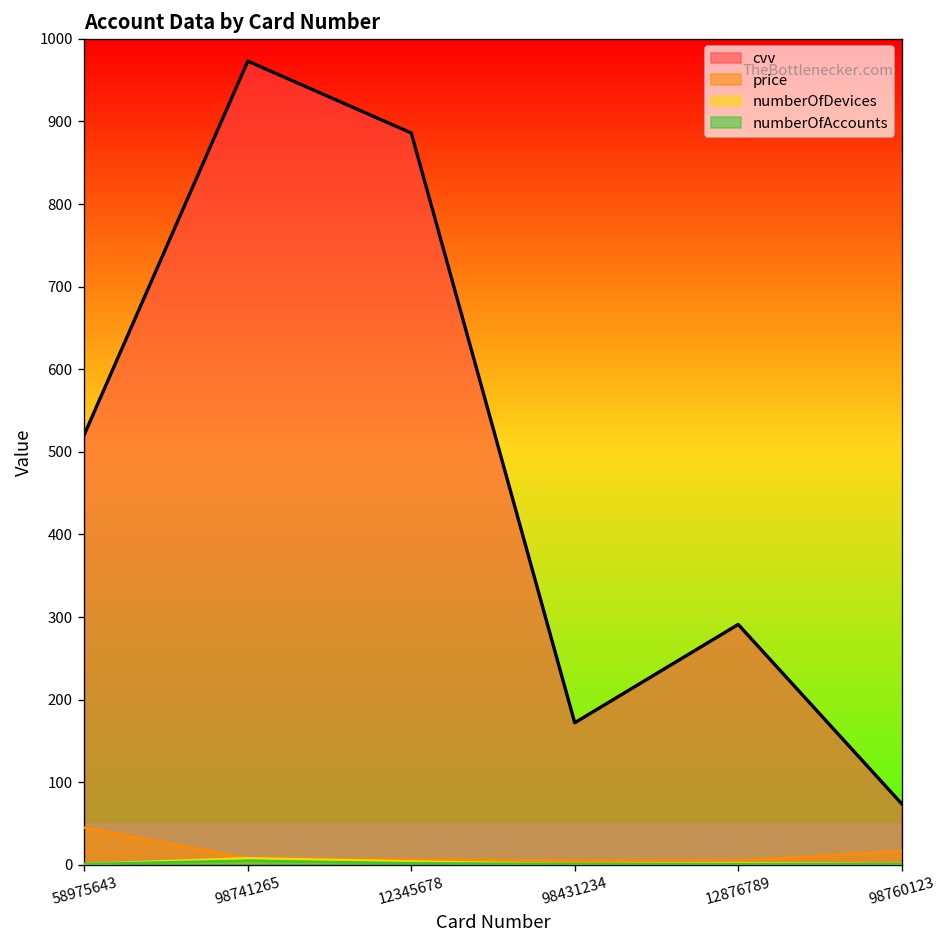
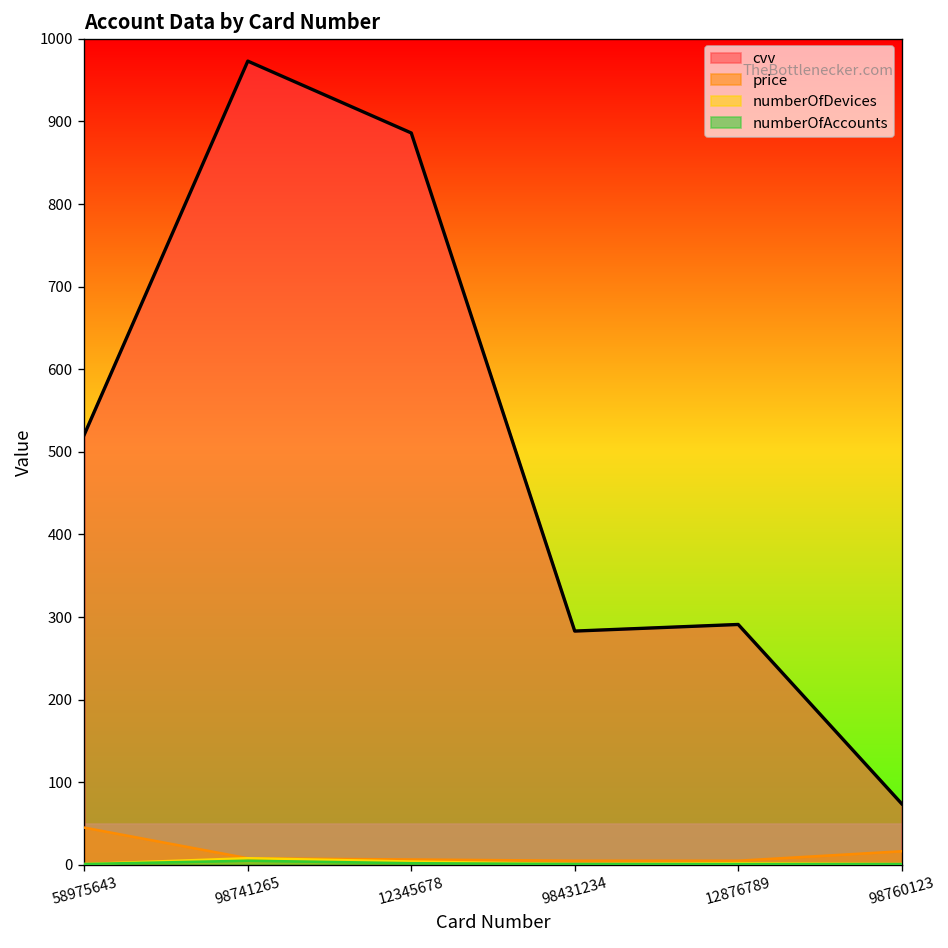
  {
    "cvv": {
      "58975643": 520,
      "98741265": 970,
      "12345678": 890,
-     "98431234": 170,
+     "98431234": 280,
      "12876789": 290,
      "98760123": 70
    }
  }
